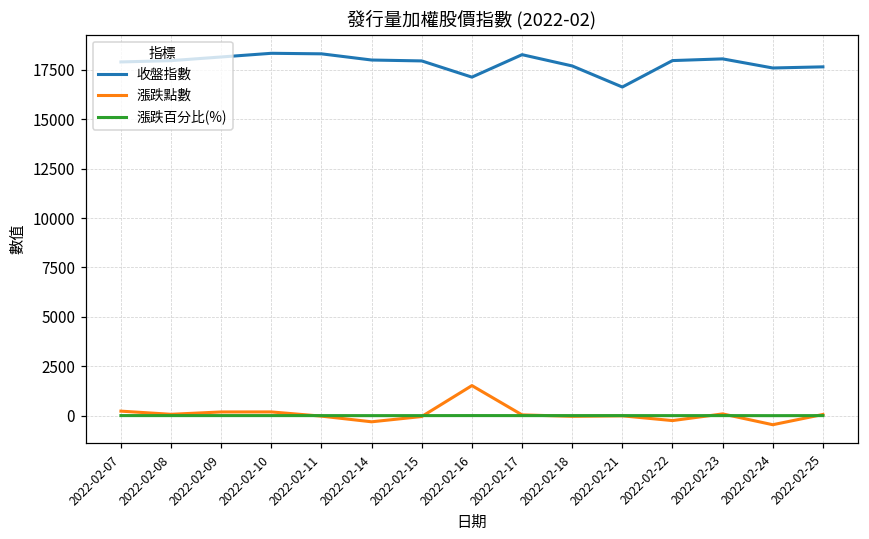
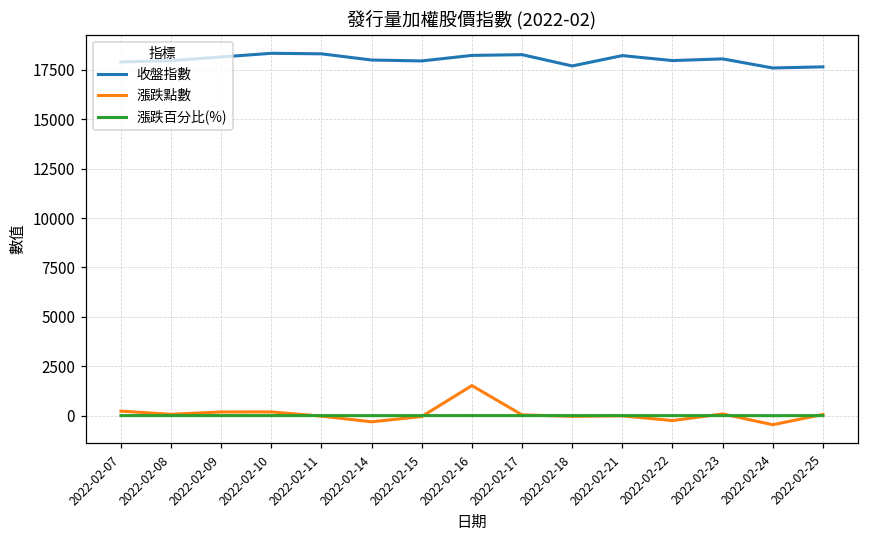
  {
    "收盤指數": {
      "2022-02-10": 18300,
      "2022-02-11": 18300,
      "2022-02-14": 18000,
      "2022-02-15": 18000,
-     "2022-02-16": 17100,
+     "2022-02-16": 18200,
      "2022-02-17": 18300,
      "2022-02-18": 17700,
-     "2022-02-21": 16600,
+     "2022-02-21": 18200,
      "2022-02-22": 18000,
      "2022-02-23": 18100,
      "2022-02-24": 17600,
      "2022-02-25": 17700
    },
    "漲跌點數": {
      "2022-02-07": 200,
      "2022-02-09": 200,
      "2022-02-10": 200,
      "2022-02-14": -300,
      "2022-02-16": 1500,
      "2022-02-22": -300,
      "2022-02-24": -500
    },
    "漲跌百分比(%)": {
      "2022-02-07": 0,
      "2022-02-09": 0,
      "2022-02-10": 0,
      "2022-02-14": 0,
      "2022-02-16": 0,
      "2022-02-22": 0,
      "2022-02-24": 0
    }
  }
